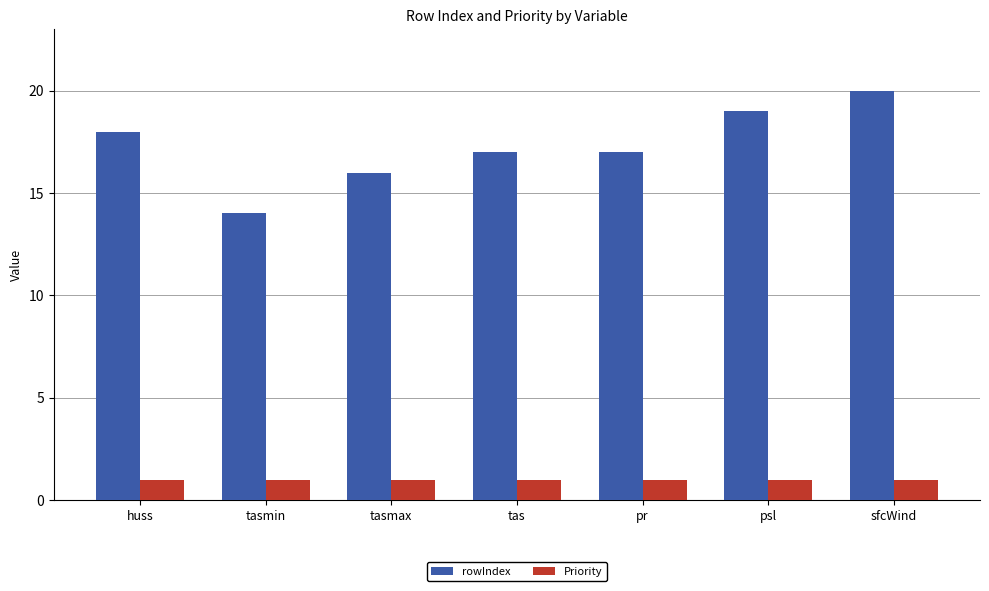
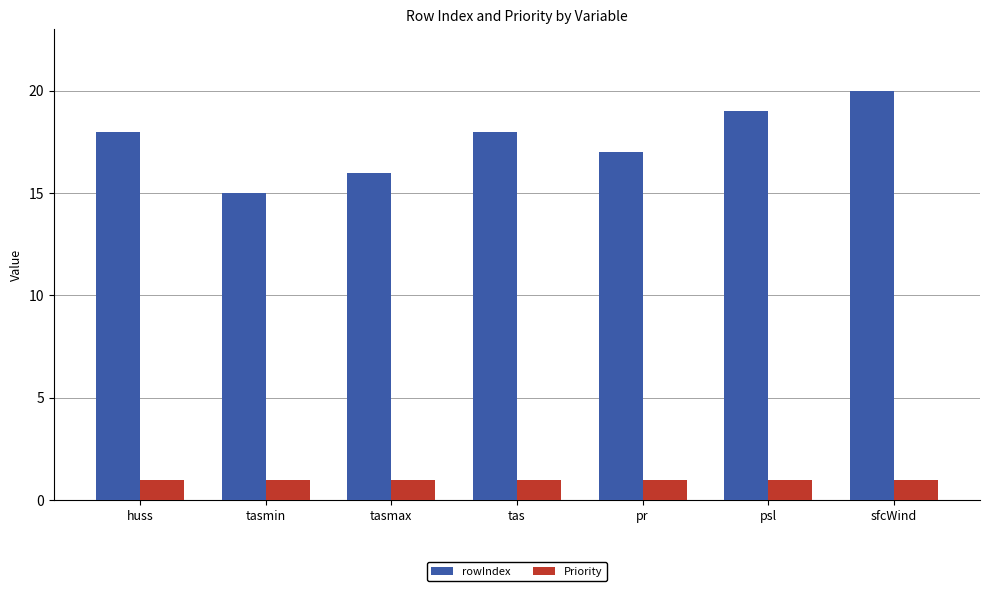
  {
    "rowIndex": {
      "huss": 18,
-     "tasmin": 14,
+     "tasmin": 15,
      "tasmax": 16,
-     "tas": 17,
+     "tas": 18,
      "pr": 17,
      "psl": 19,
      "sfcWind": 20
    },
    "Priority": {
      "huss": 1,
      "tasmin": 1,
      "tasmax": 1,
      "tas": 1,
      "pr": 1,
      "psl": 1,
      "sfcWind": 1
    }
  }
